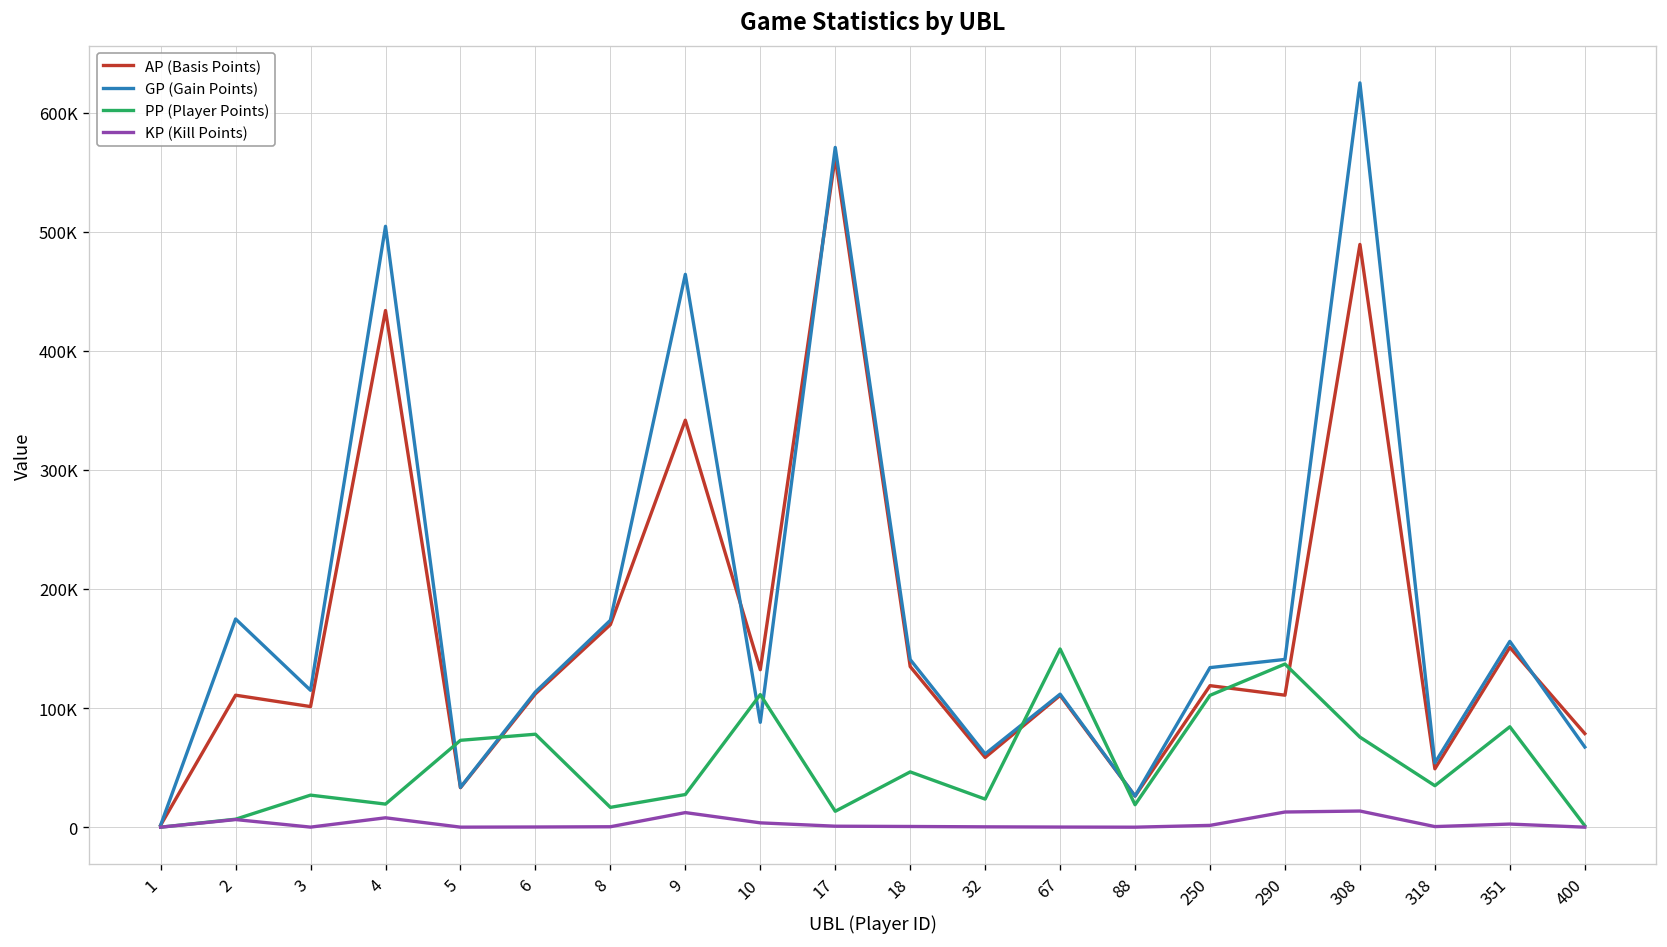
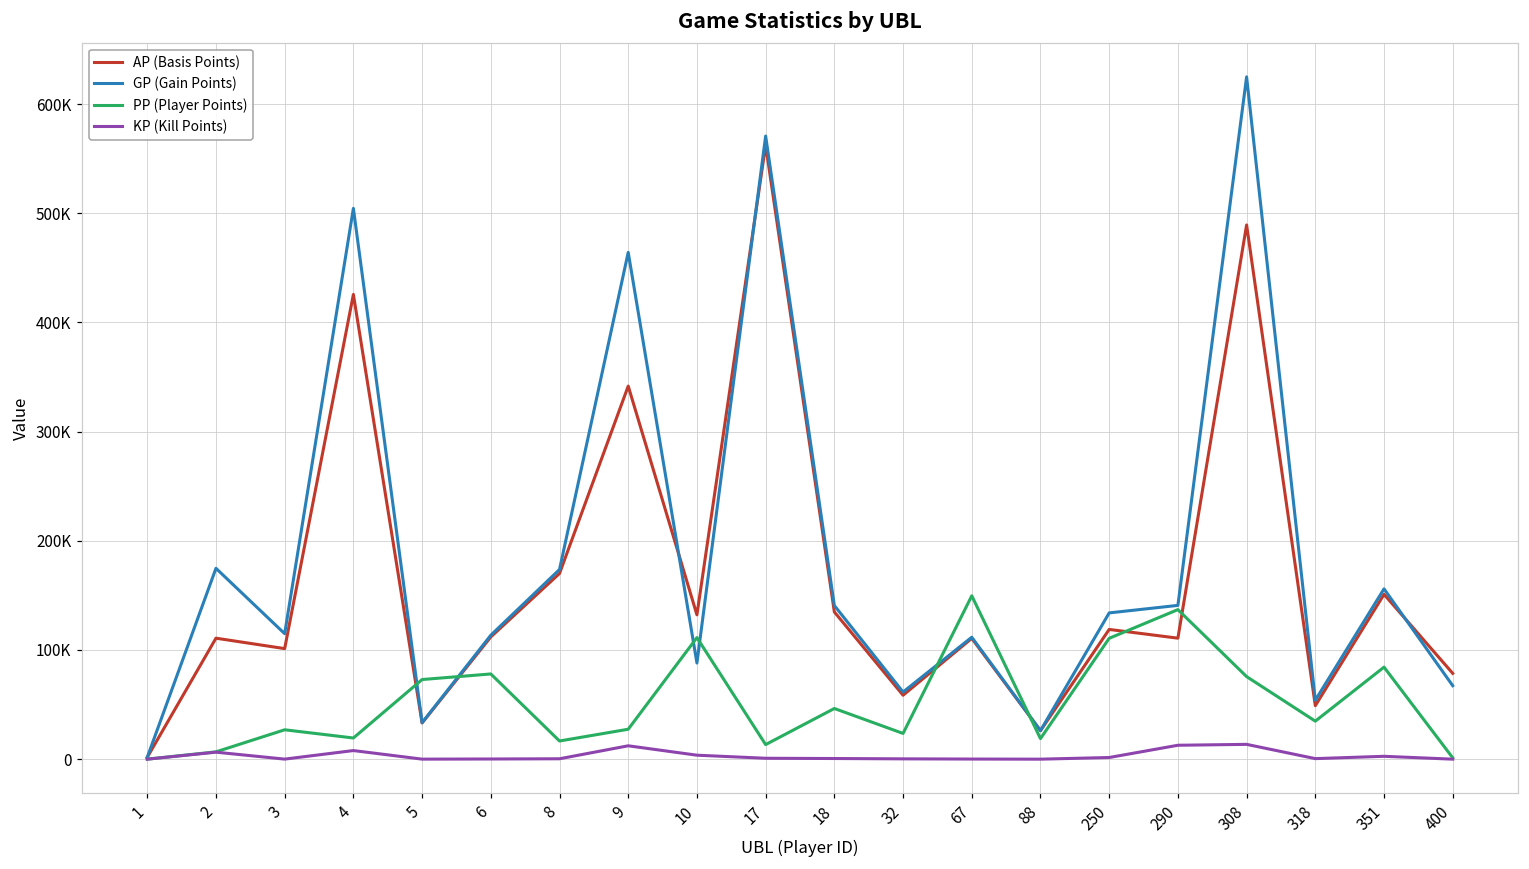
  {
    "AP (Basis Points)": {
      "2": 110000,
      "3": 100000,
-     "4": 434000,
+     "4": 426000,
      "8": 170000,
      "9": 340000,
      "10": 130000,
      "17": 560000,
      "18": 130000,
      "32": 60000,
      "250": 120000,
      "290": 110000,
      "308": 490000,
      "318": 50000,
      "351": 150000,
      "400": 80000
    },
    "GP (Gain Points)": {
      "2": 170000,
      "3": 110000,
      "4": 500000,
      "8": 170000,
      "9": 460000,
      "10": 90000,
      "17": 570000,
      "18": 140000,
      "32": 60000,
      "250": 130000,
      "290": 140000,
      "308": 620000,
      "318": 50000,
      "351": 160000,
      "400": 70000
    },
    "PP (Player Points)": {
      "3": 30000,
      "4": 20000,
      "5": 70000,
      "6": 80000,
      "8": 20000,
      "9": 30000,
      "10": 110000,
      "17": 10000,
      "18": 50000,
      "32": 20000,
      "67": 150000,
      "88": 20000,
      "250": 110000,
      "290": 140000,
      "308": 80000,
      "318": 30000,
      "351": 80000
    },
    "KP (Kill Points)": {
      "3": 0,
      "4": 10000,
      "5": 0,
      "6": 0,
      "8": 0,
      "9": 10000,
      "10": 0,
      "17": 0,
      "18": 0,
      "32": 0,
      "67": 0,
      "88": 0,
      "250": 0,
      "290": 10000,
      "308": 10000,
      "318": 0,
      "351": 0
    }
  }
